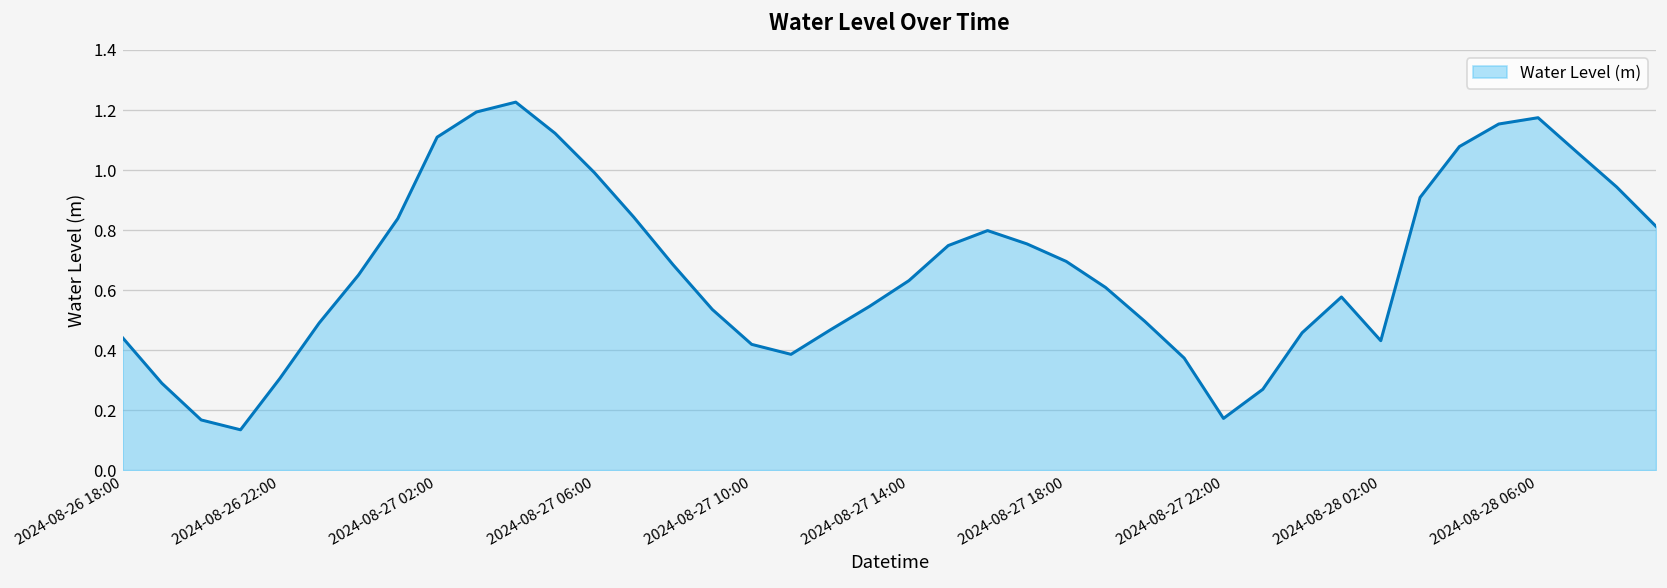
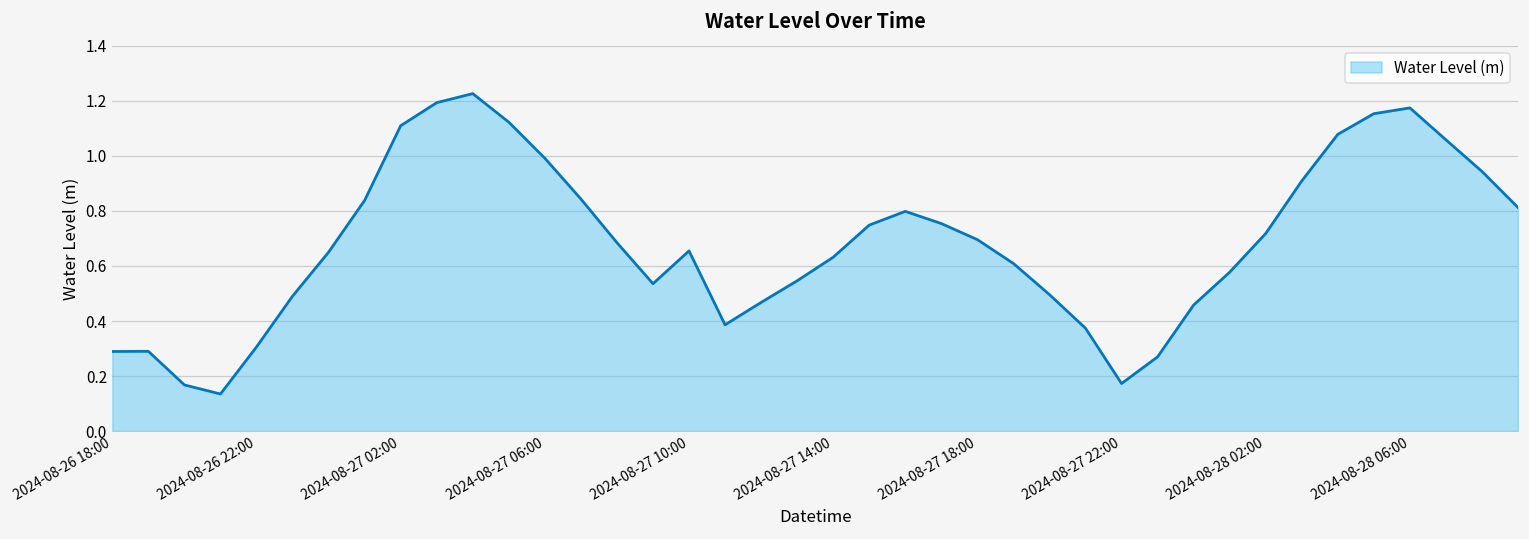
  {
-   "2024-08-26 18:00": 0.44,
+   "2024-08-26 18:00": 0.29,
    "2024-08-26 22:00": 0.31,
    "2024-08-27 02:00": 1.11,
    "2024-08-27 06:00": 0.99,
-   "2024-08-27 10:00": 0.42,
+   "2024-08-27 10:00": 0.65,
    "2024-08-27 14:00": 0.63,
    "2024-08-27 18:00": 0.70,
    "2024-08-27 22:00": 0.17,
-   "2024-08-28 02:00": 0.43,
+   "2024-08-28 02:00": 0.72,
    "2024-08-28 06:00": 1.17
  }
